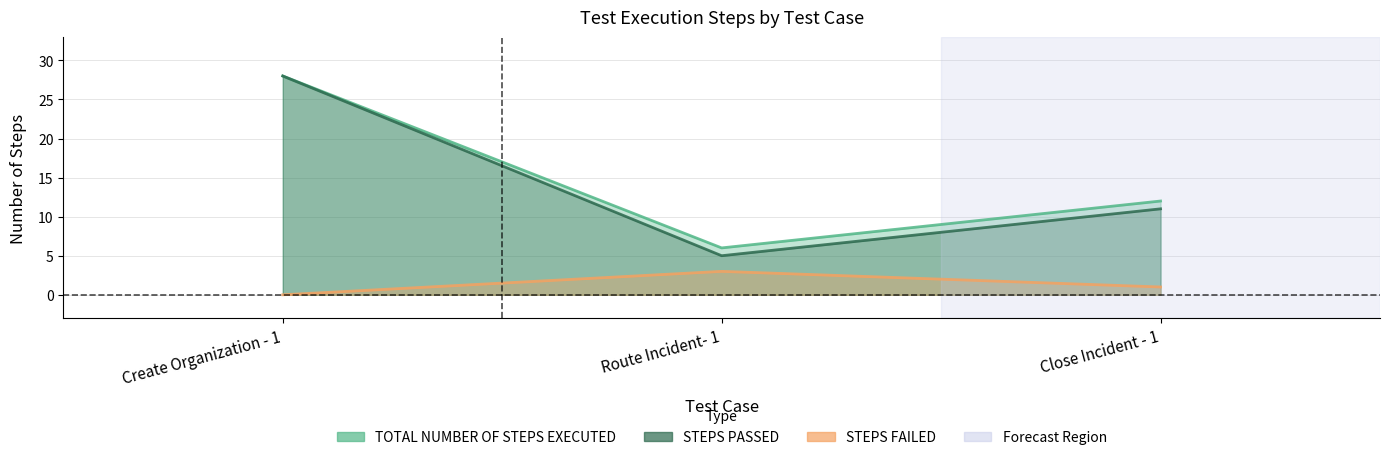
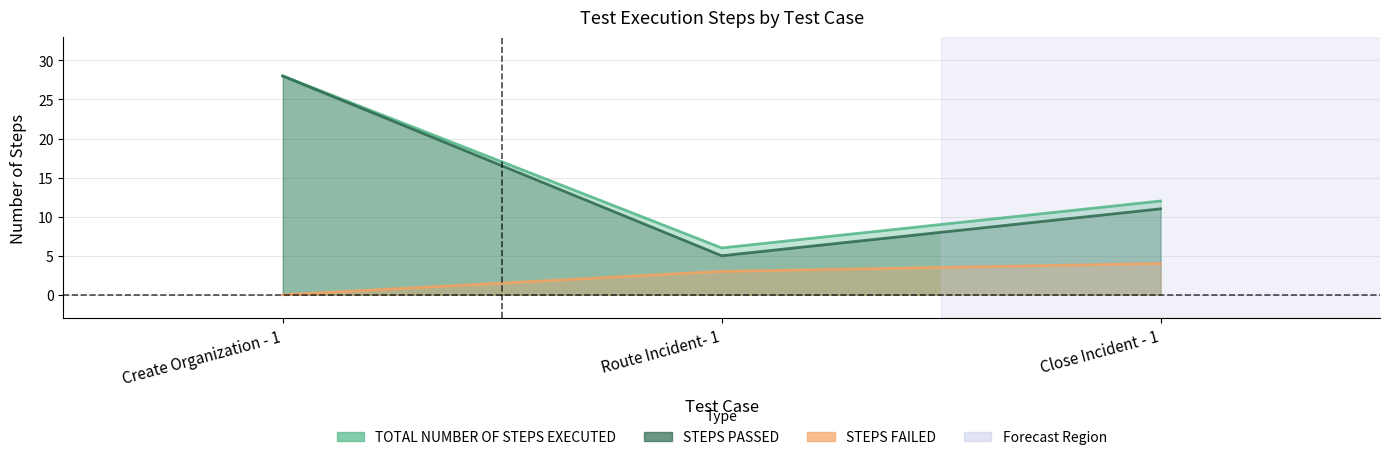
  {
    "STEPS FAILED": {
      "Create Organization - 1": 0,
      "Route Incident- 1": 3,
-     "Close Incident - 1": 1
+     "Close Incident - 1": 4
    }
  }
